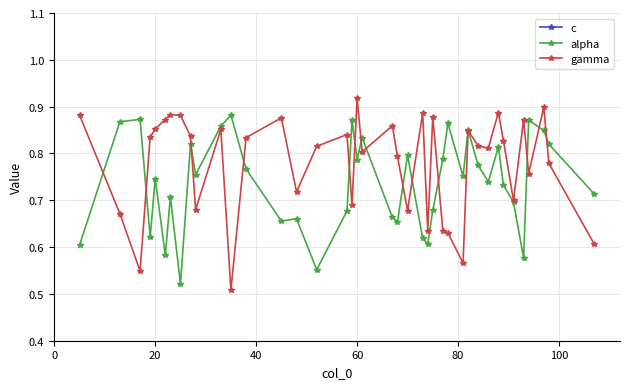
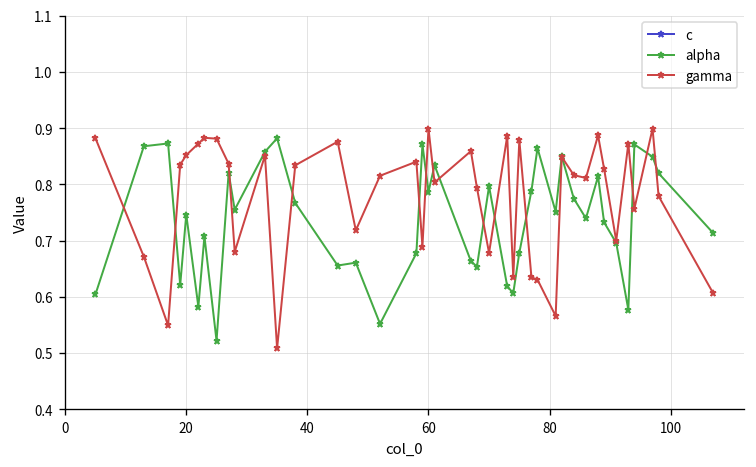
  {
    "alpha": {
      "20": 0.75,
      "60": 0.79
    },
    "gamma": {
      "20": 0.85,
-     "60": 0.92
+     "60": 0.90
    }
  }
